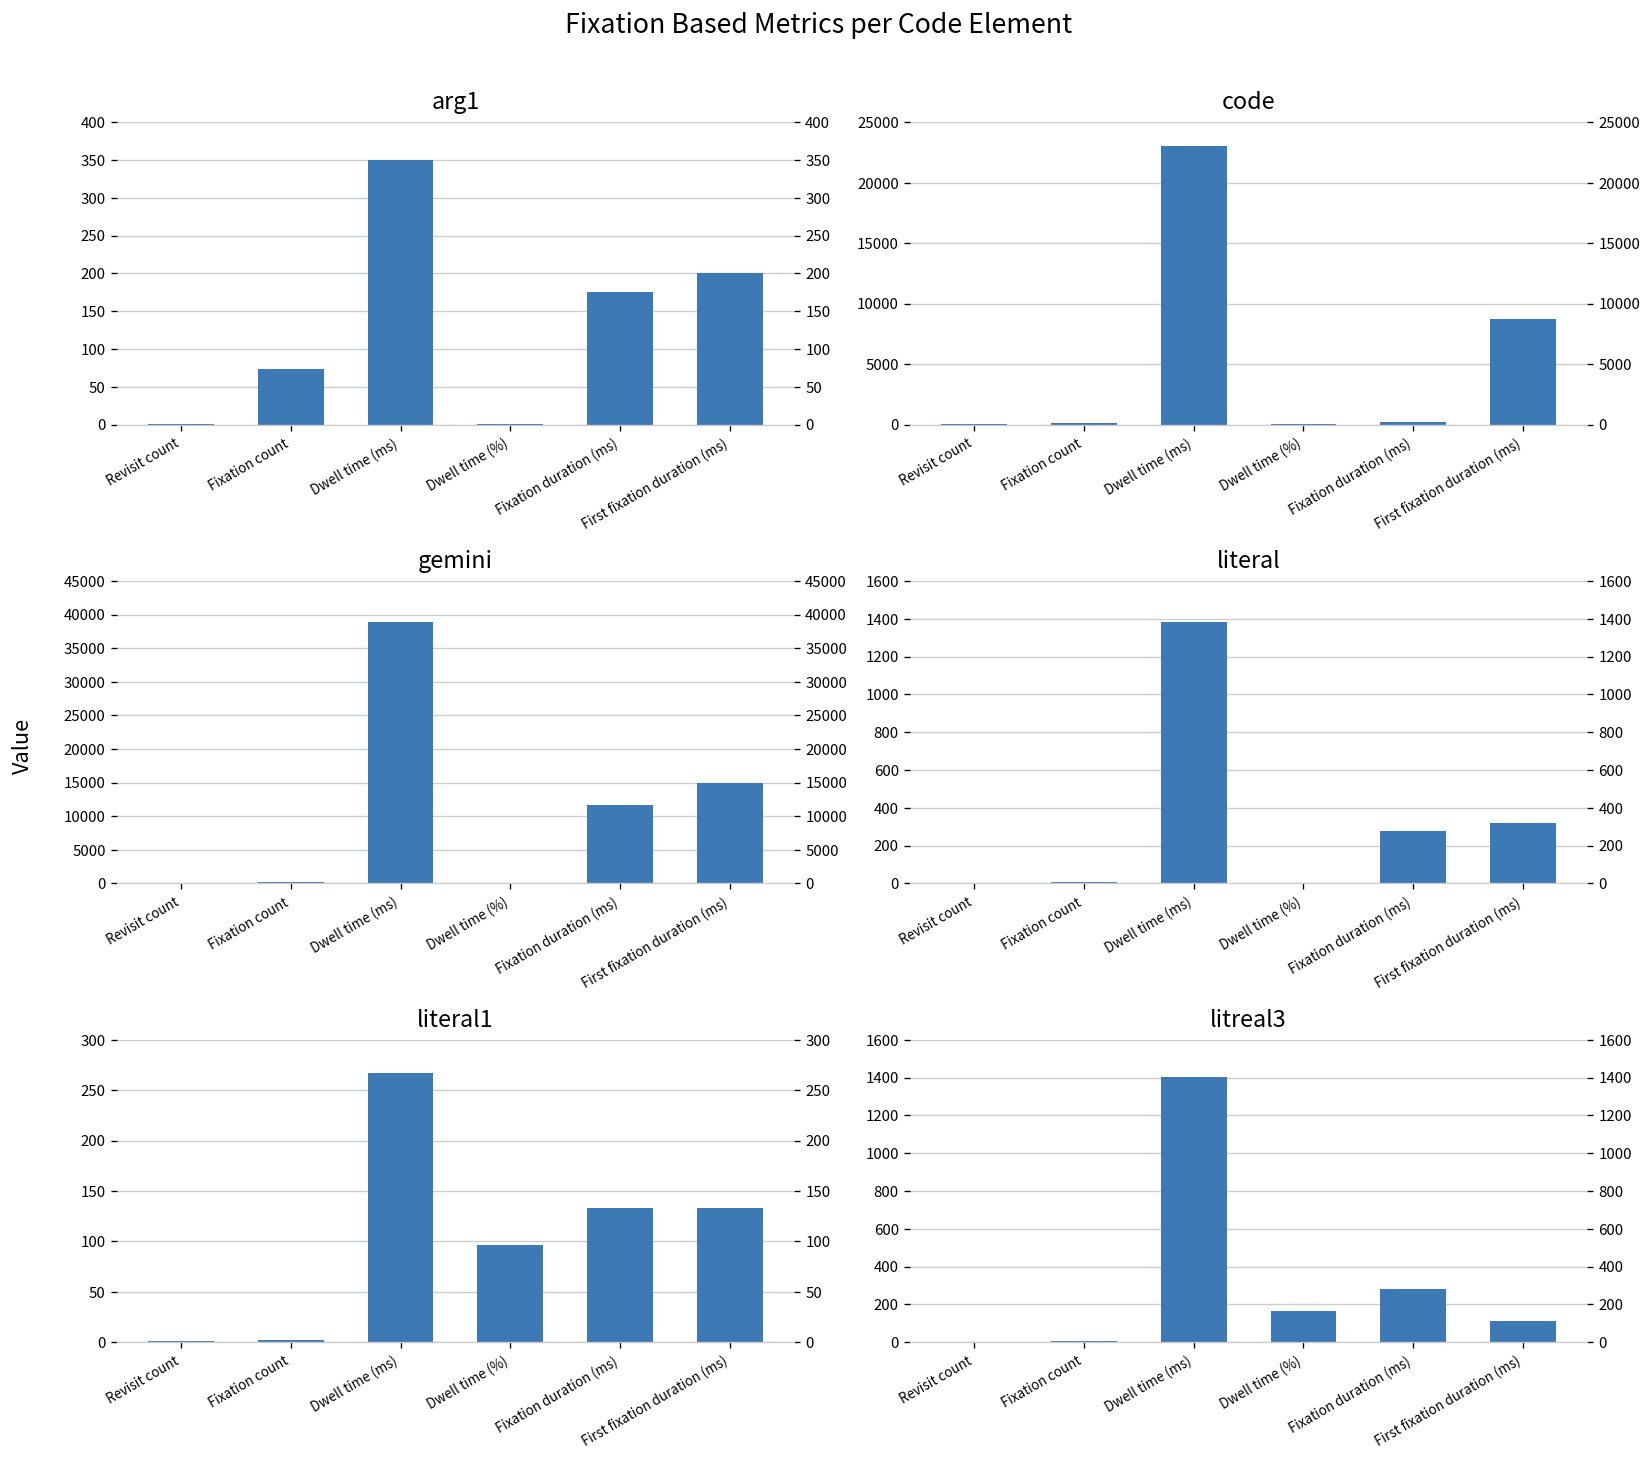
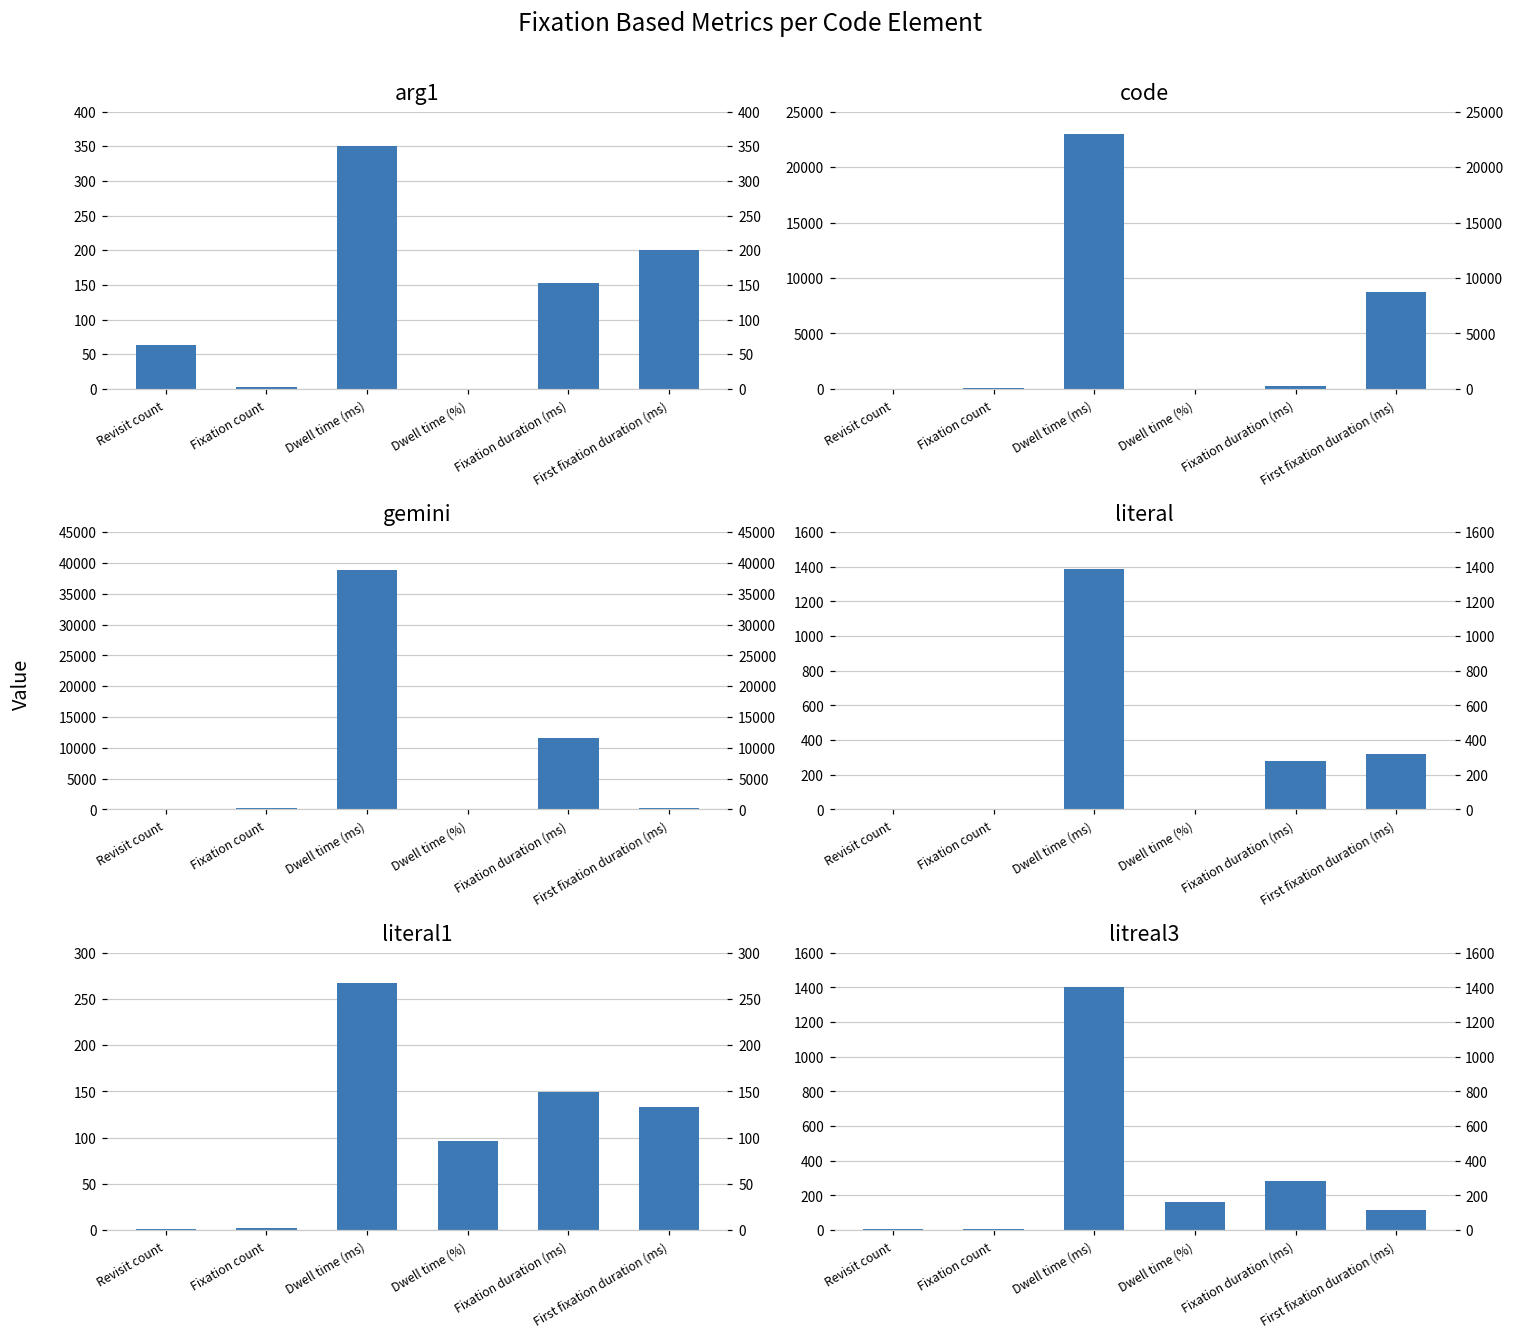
  {
    "arg1": {
-     "Revisit count": 0,
-     "Fixation count": 70,
+     "Revisit count": 60,
+     "Fixation count": 0,
      "Dwell time (ms)": 350,
-     "Fixation duration (ms)": 180,
+     "Fixation duration (ms)": 150,
      "First fixation duration (ms)": 200
    },
    "code": {
      "Dwell time (ms)": 23000,
      "First fixation duration (ms)": 8700
    },
    "gemini": {
      "Dwell time (ms)": 39000,
      "Fixation duration (ms)": 12000,
-     "First fixation duration (ms)": 15000
+     "First fixation duration (ms)": 0
    },
    "literal": {
      "Dwell time (ms)": 1390,
      "Fixation duration (ms)": 280,
      "First fixation duration (ms)": 320
    },
    "literal1": {
      "Dwell time (ms)": 270,
      "Dwell time (%)": 100,
-     "Fixation duration (ms)": 130,
+     "Fixation duration (ms)": 150,
      "First fixation duration (ms)": 130
    },
    "litreal3": {
      "Dwell time (ms)": 1400,
      "Dwell time (%)": 160,
      "Fixation duration (ms)": 280,
      "First fixation duration (ms)": 110
    }
  }
